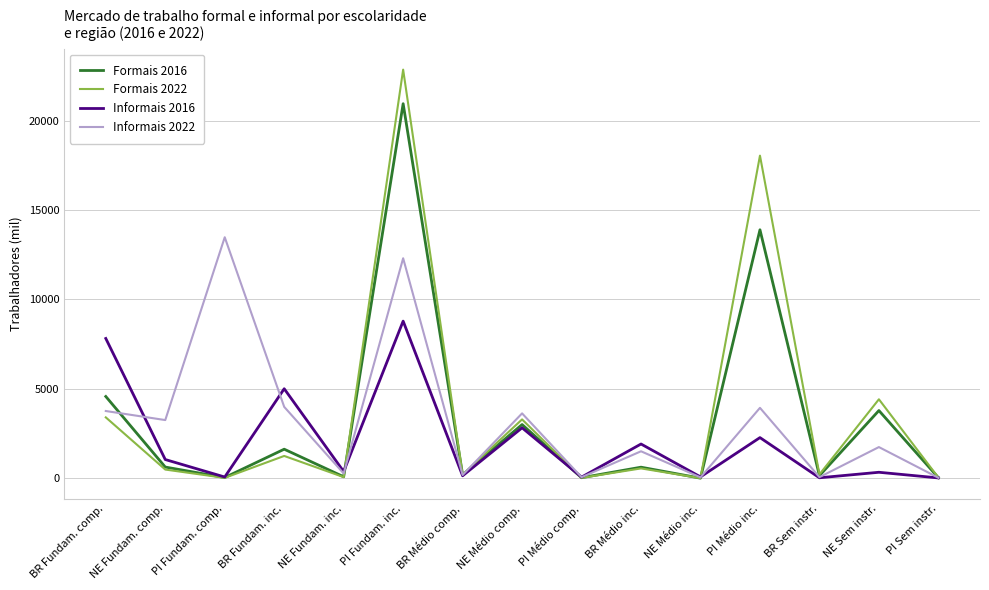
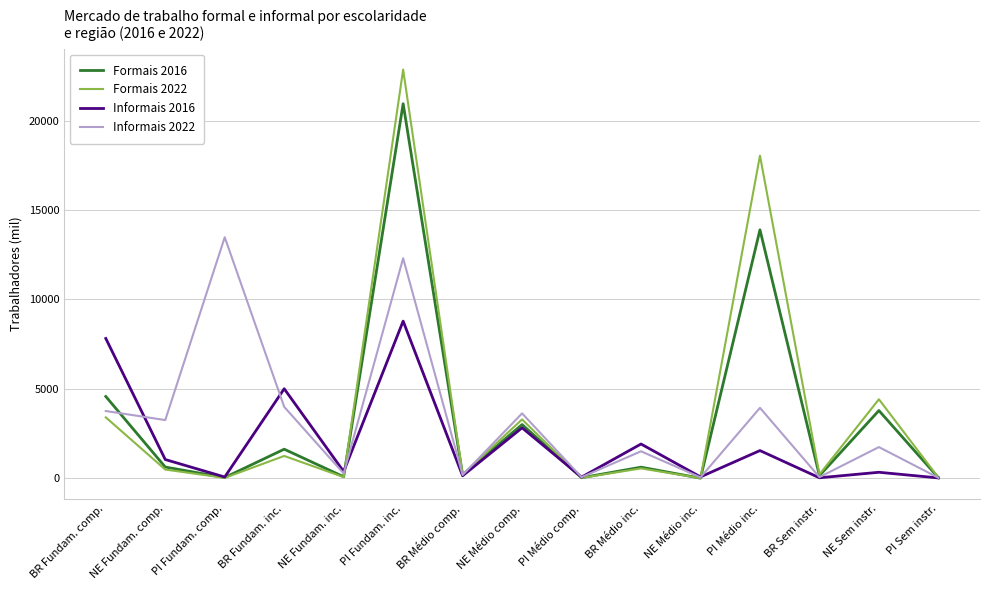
  {
    "Formais 2016": {
      "BR Fundam. comp.": 4600,
      "BR Fundam. inc.": 1600,
      "PI Fundam. inc.": 21000,
      "NE Médio comp.": 3000,
      "PI Médio inc.": 13900,
      "NE Sem instr.": 3800
    },
    "Formais 2022": {
      "BR Fundam. comp.": 3400,
      "BR Fundam. inc.": 1200,
      "PI Fundam. inc.": 22900,
      "NE Médio comp.": 3300,
      "PI Médio inc.": 18000,
      "NE Sem instr.": 4400
    },
    "Informais 2016": {
      "BR Fundam. comp.": 7800,
      "NE Fundam. comp.": 1000,
      "BR Fundam. inc.": 5000,
      "PI Fundam. inc.": 8800,
      "NE Médio comp.": 2800,
      "BR Médio inc.": 1900,
-     "PI Médio inc.": 2300,
+     "PI Médio inc.": 1500,
      "NE Sem instr.": 300
    },
    "Informais 2022": {
      "BR Fundam. comp.": 3800,
      "NE Fundam. comp.": 3300,
      "PI Fundam. comp.": 13500,
      "BR Fundam. inc.": 4000,
      "PI Fundam. inc.": 12300,
      "NE Médio comp.": 3600,
      "BR Médio inc.": 1500,
      "PI Médio inc.": 3900,
      "NE Sem instr.": 1700
    }
  }
